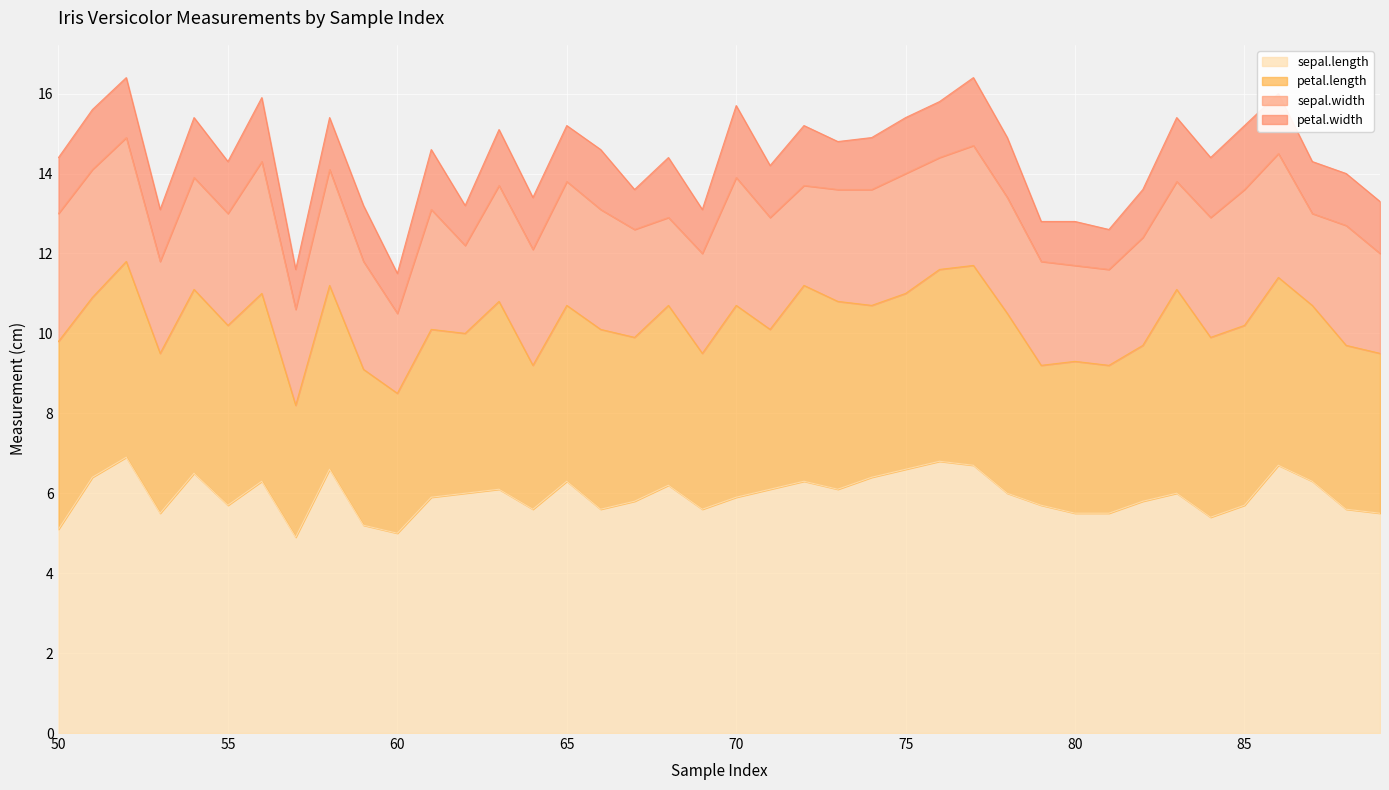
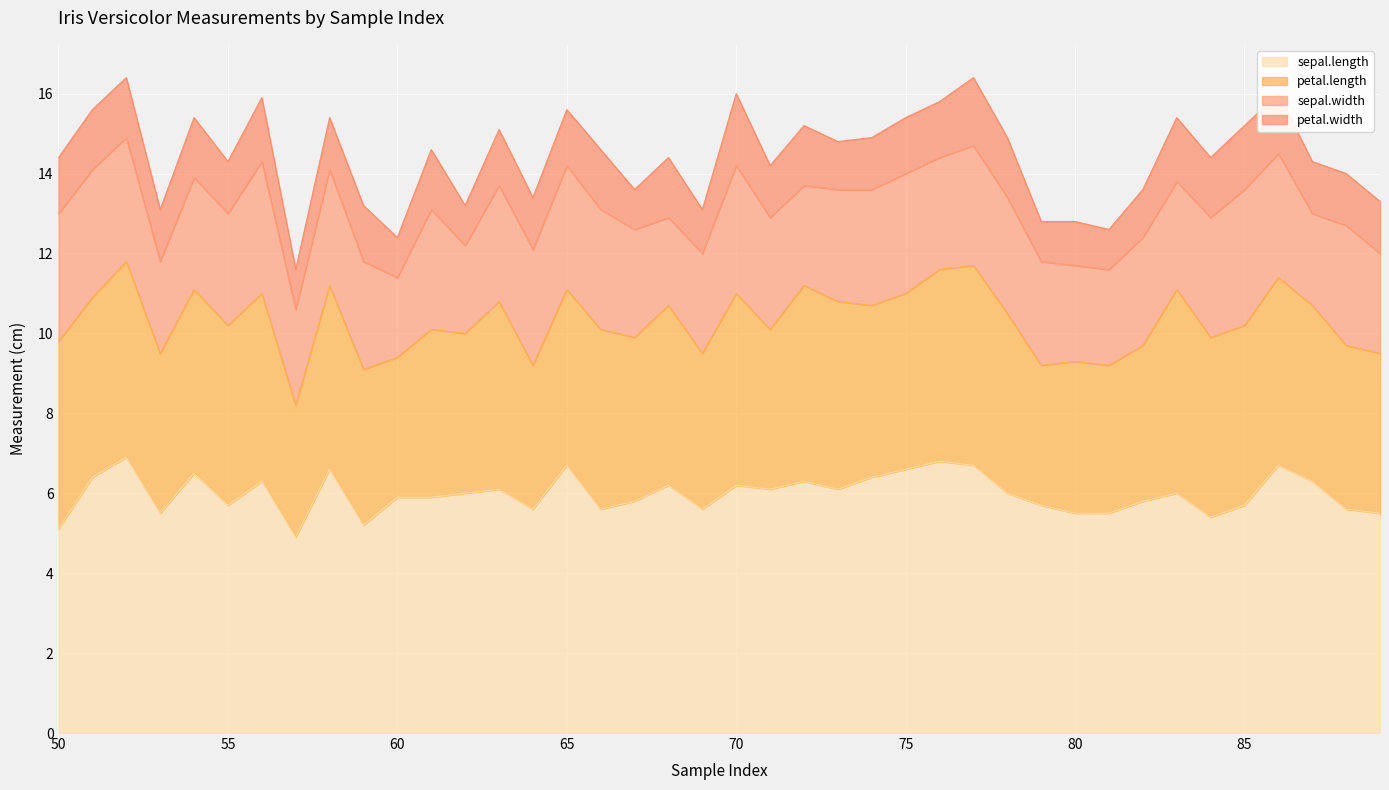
  {
    "sepal.length": {
      "50": 5.1,
      "55": 5.7,
-     "60": 5.0,
-     "65": 6.3,
-     "70": 5.9,
+     "60": 5.9,
+     "65": 6.7,
+     "70": 6.2,
      "75": 6.6,
      "80": 5.5,
      "85": 5.7
    }
  }
